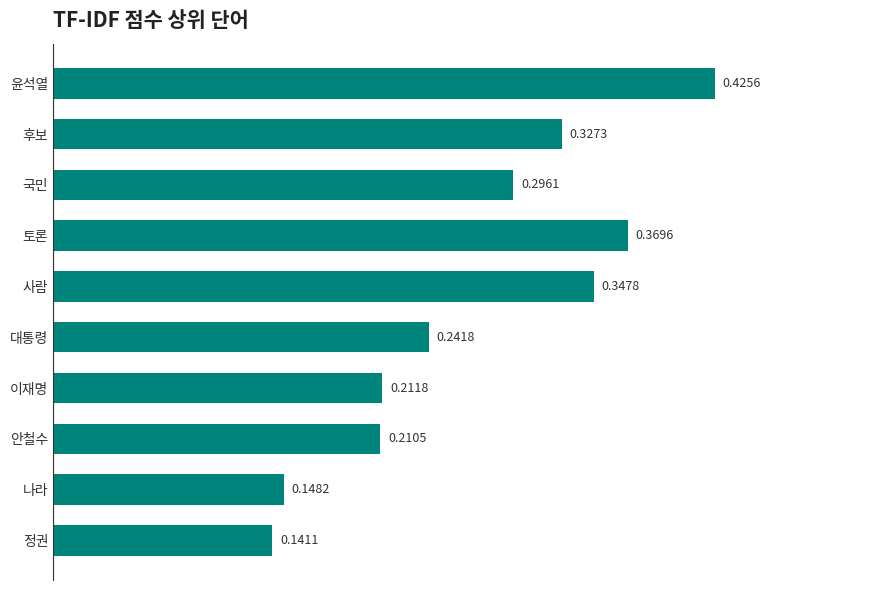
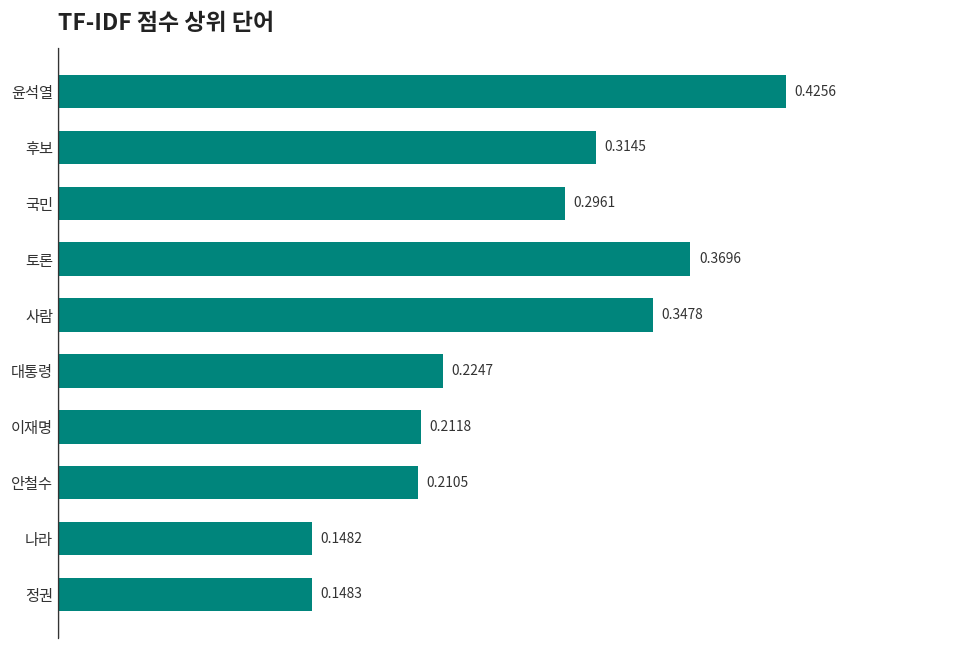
  {
    "윤석열": 0.4256,
-   "후보": 0.3273,
+   "후보": 0.3145,
    "국민": 0.2961,
    "토론": 0.3696,
    "사람": 0.3478,
-   "대통령": 0.2418,
+   "대통령": 0.2247,
    "이재명": 0.2118,
    "안철수": 0.2105,
    "나라": 0.1482,
-   "정권": 0.1411
+   "정권": 0.1483
  }
